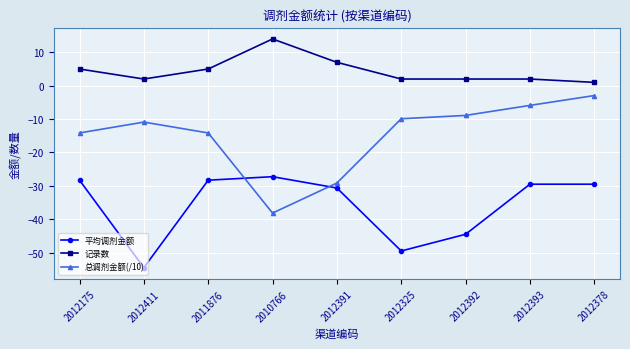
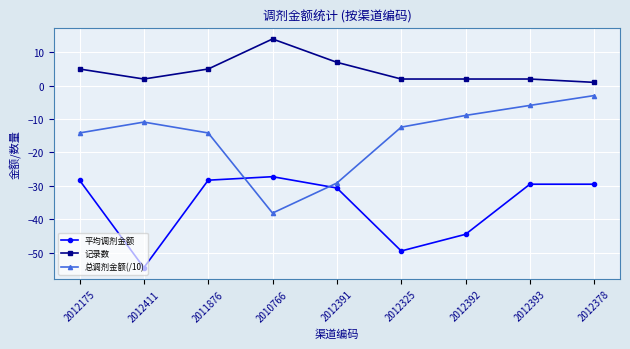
  {
    "平均调剂金额": {
      "2012175": -28,
      "2011876": -28,
      "2010766": -27,
      "2012391": -31,
      "2012325": -50,
      "2012392": -45,
      "2012393": -30,
      "2012378": -30
    },
    "记录数": {
      "2012175": 5,
      "2012411": 2,
      "2011876": 5,
      "2010766": 14,
      "2012391": 7,
      "2012325": 2,
      "2012392": 2,
      "2012393": 2,
      "2012378": 1
    },
    "总调剂金额(/10)": {
      "2012175": -14,
      "2012411": -11,
      "2011876": -14,
      "2010766": -38,
      "2012391": -29,
-     "2012325": -10,
+     "2012325": -12,
      "2012392": -9,
      "2012393": -6,
      "2012378": -3
    }
  }
